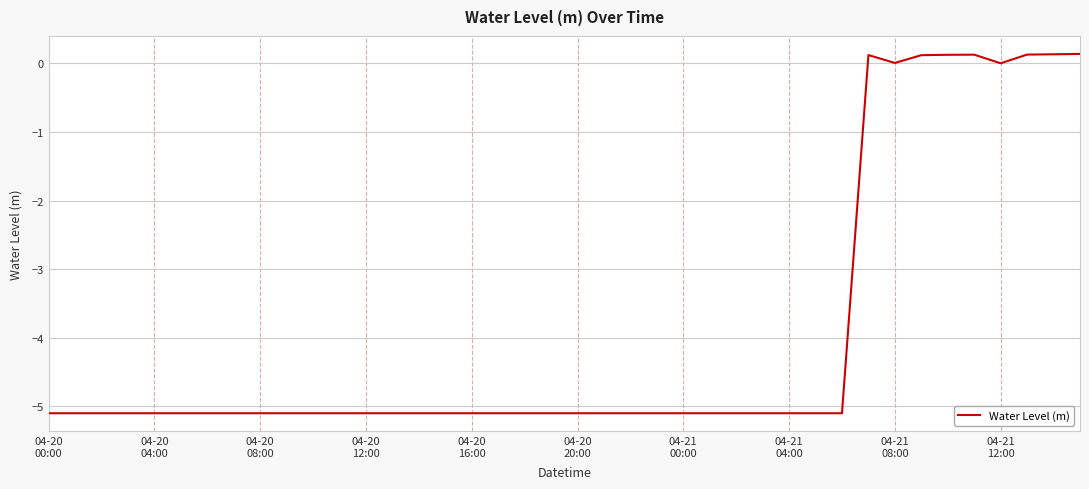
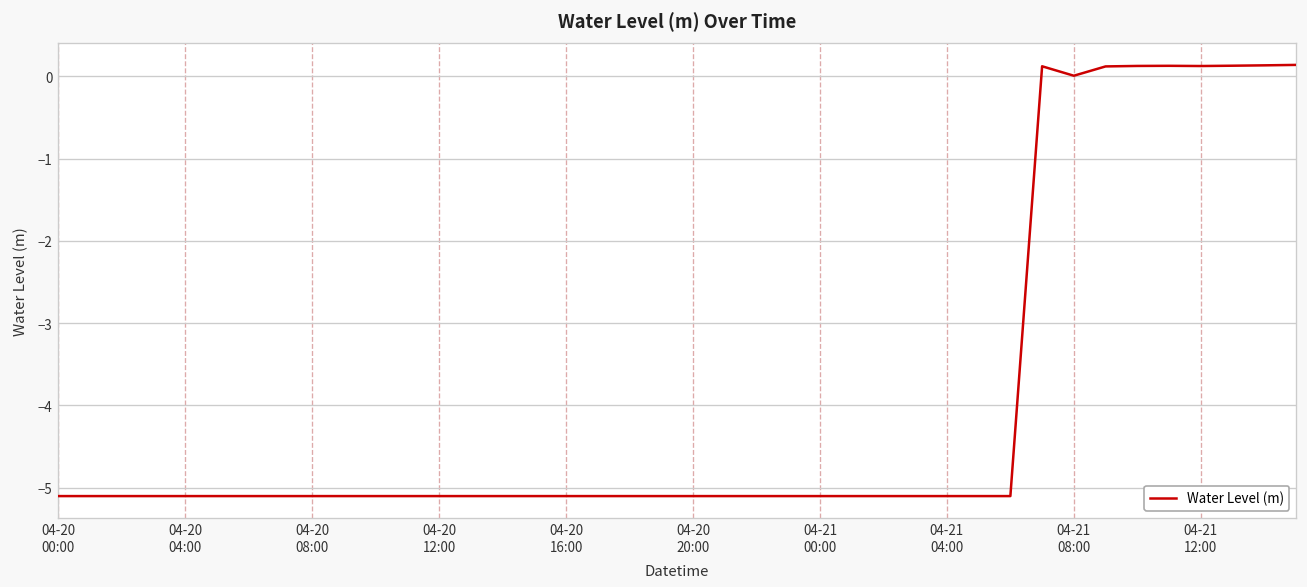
  {
    "04-20 00:00": -5.1,
    "04-20 04:00": -5.1,
    "04-20 08:00": -5.1,
    "04-20 12:00": -5.1,
    "04-20 16:00": -5.1,
    "04-20 20:00": -5.1,
    "04-21 00:00": -5.1,
    "04-21 04:00": -5.1,
    "04-21 08:00": 0.0,
-   "04-21 12:00": 0.0
+   "04-21 12:00": 0.1
  }
